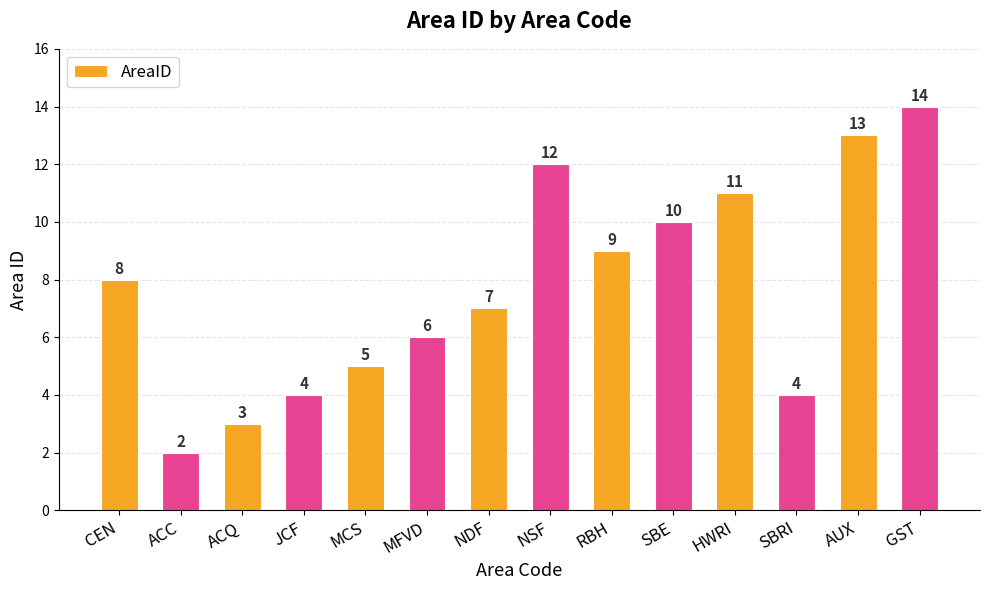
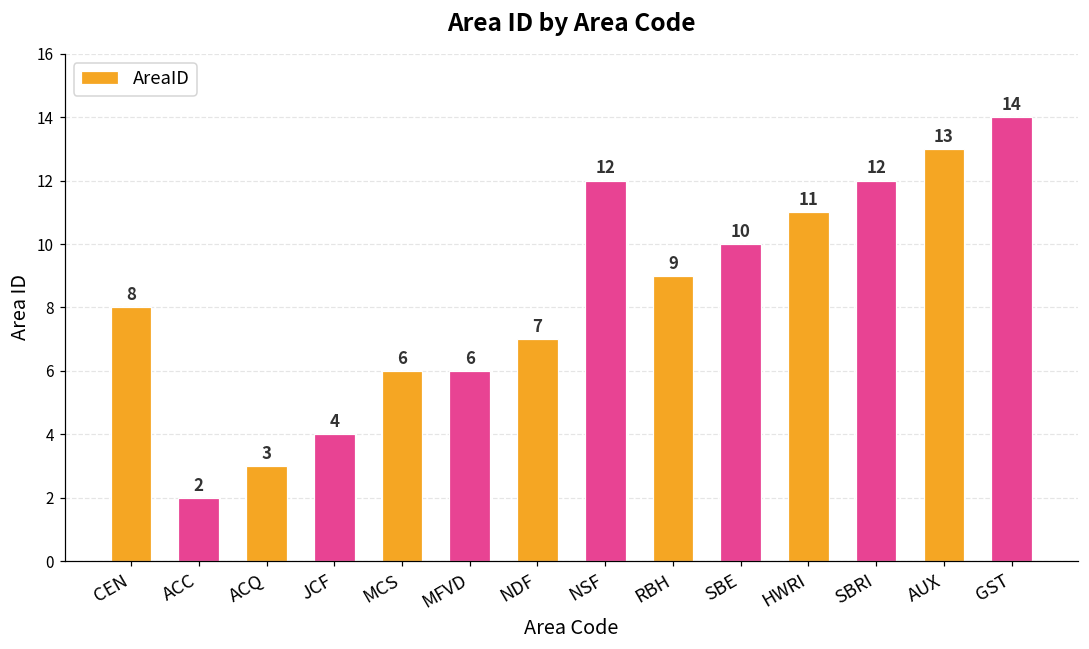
  {
    "CEN": 8,
    "ACC": 2,
    "ACQ": 3,
    "JCF": 4,
-   "MCS": 5,
+   "MCS": 6,
    "MFVD": 6,
    "NDF": 7,
    "NSF": 12,
    "RBH": 9,
    "SBE": 10,
    "HWRI": 11,
-   "SBRI": 4,
+   "SBRI": 12,
    "AUX": 13,
    "GST": 14
  }
